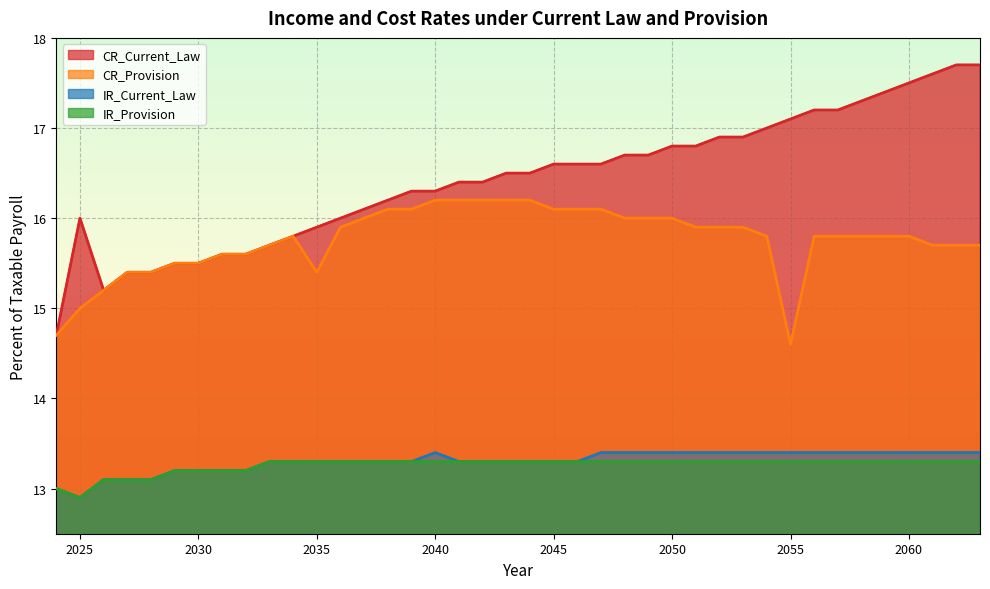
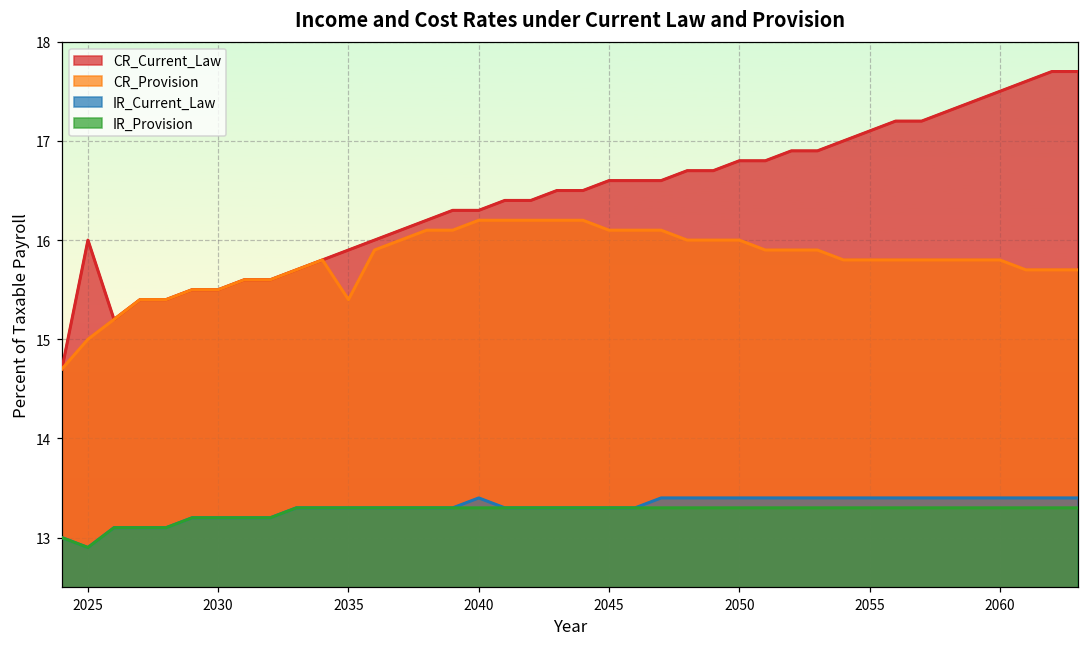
  {
    "CR_Current_Law": {
      "2025": 16.0,
      "2035": 15.9,
      "2040": 16.3,
      "2045": 16.6,
      "2050": 16.8,
      "2055": 17.1,
      "2060": 17.5
    },
    "CR_Provision": {
      "2025": 15.0,
      "2035": 15.4,
      "2040": 16.2,
      "2045": 16.1,
      "2050": 16.0,
-     "2055": 14.6,
+     "2055": 15.8,
      "2060": 15.8
    },
    "IR_Current_Law": {
      "2040": 13.4,
      "2050": 13.4,
      "2055": 13.4,
      "2060": 13.4
    },
    "IR_Provision": {
      "2040": 13.3,
      "2050": 13.3,
      "2055": 13.3,
      "2060": 13.3
    }
  }
